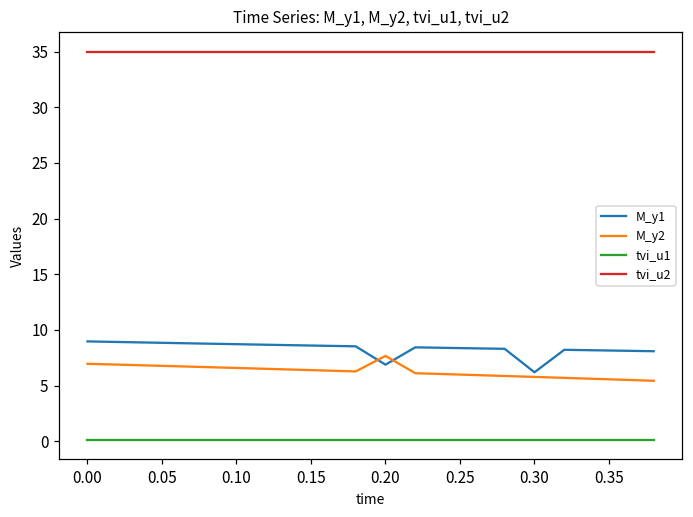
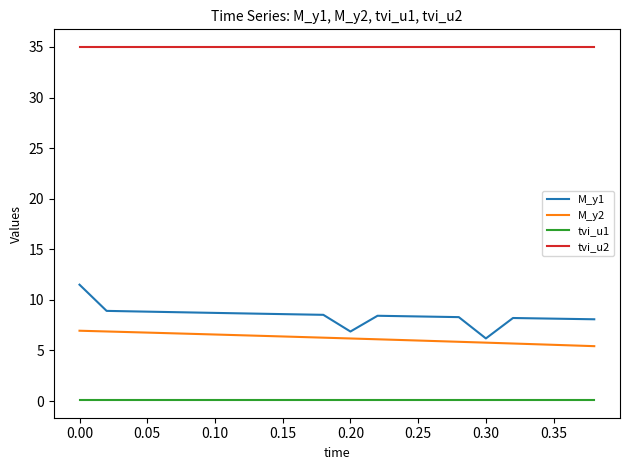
  {
    "M_y1": {
-     "0.00": 9.0,
+     "0.00": 11.5,
      "0.10": 8.7,
      "0.20": 6.9,
      "0.30": 6.2
    },
    "M_y2": {
      "0.00": 7.0,
      "0.10": 6.6,
-     "0.20": 7.7,
+     "0.20": 6.2,
      "0.30": 5.8
    },
    "tvi_u1": {
      "0.00": 0.1,
      "0.10": 0.1,
      "0.20": 0.1,
      "0.30": 0.1
    },
    "tvi_u2": {
      "0.00": 35.0,
      "0.10": 35.0,
      "0.20": 35.0,
      "0.30": 35.0
    }
  }
